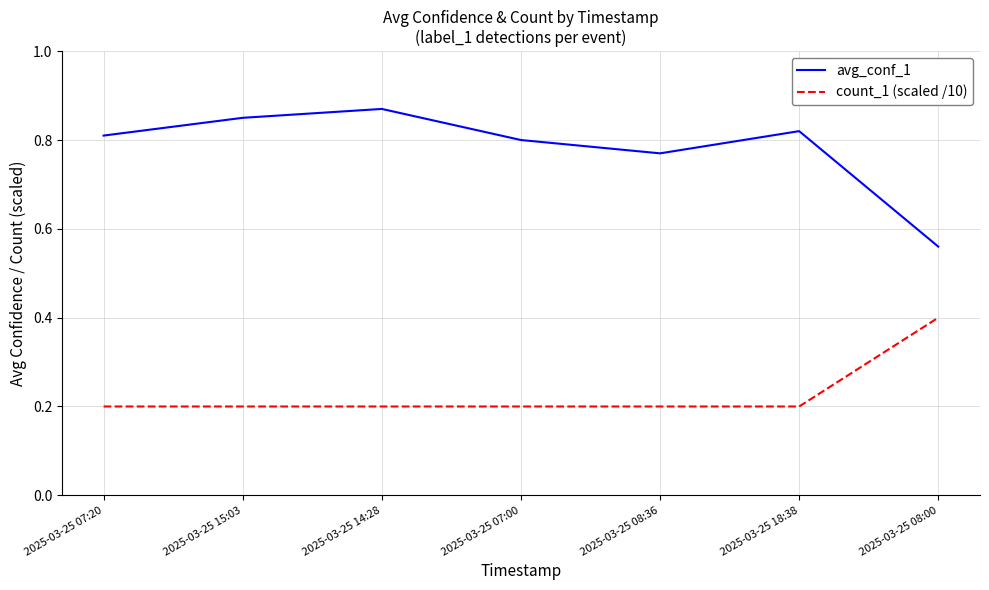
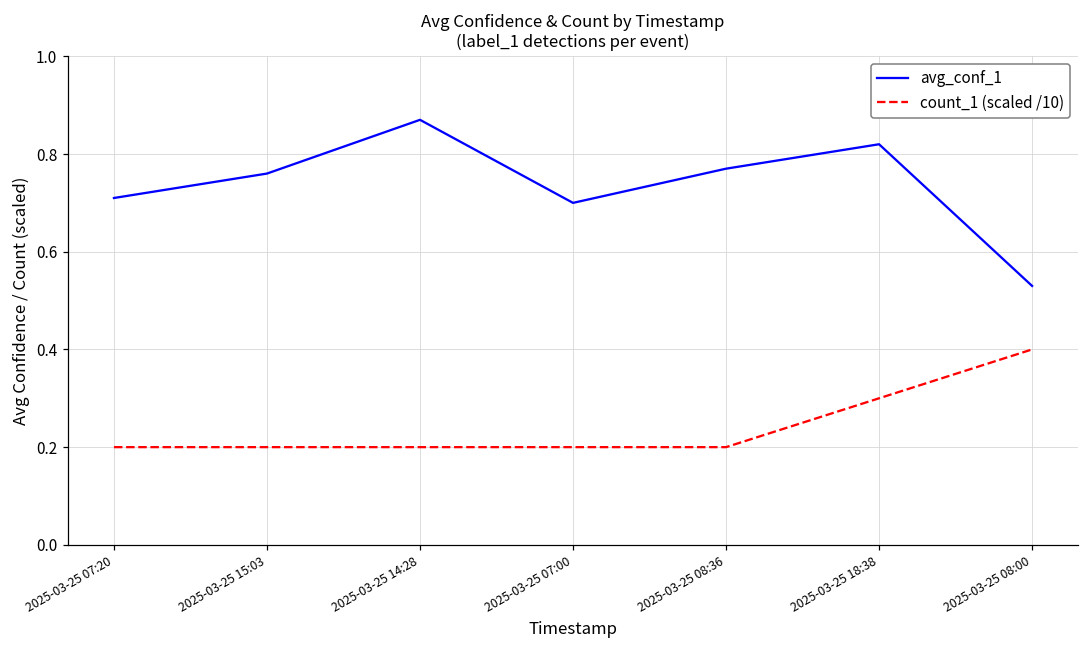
  {
    "avg_conf_1": {
-     "2025-03-25 07:20": 0.81,
-     "2025-03-25 15:03": 0.85,
+     "2025-03-25 07:20": 0.71,
+     "2025-03-25 15:03": 0.76,
      "2025-03-25 14:28": 0.87,
-     "2025-03-25 07:00": 0.8,
+     "2025-03-25 07:00": 0.7,
      "2025-03-25 08:36": 0.77,
      "2025-03-25 18:38": 0.82,
-     "2025-03-25 08:00": 0.56
+     "2025-03-25 08:00": 0.53
    },
    "count_1 (scaled /10)": {
      "2025-03-25 07:20": 0.20,
      "2025-03-25 15:03": 0.20,
      "2025-03-25 14:28": 0.20,
      "2025-03-25 07:00": 0.20,
      "2025-03-25 08:36": 0.20,
-     "2025-03-25 18:38": 0.20,
+     "2025-03-25 18:38": 0.30,
      "2025-03-25 08:00": 0.40
    }
  }
